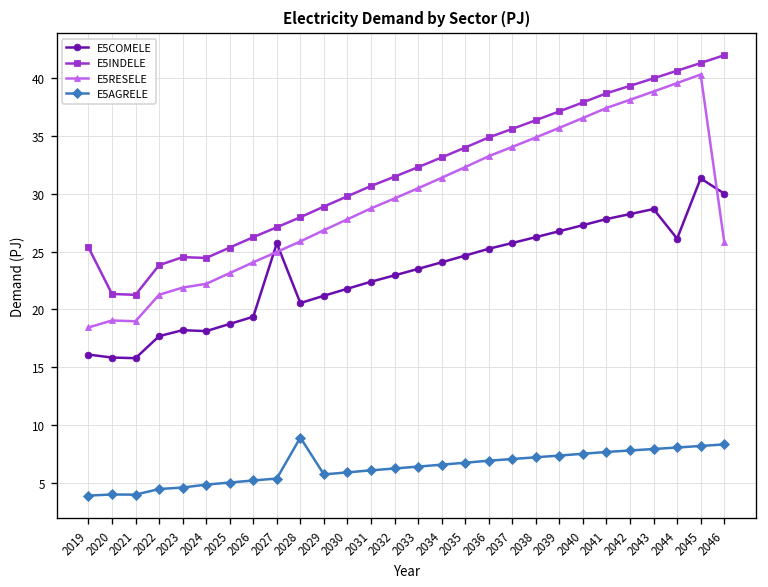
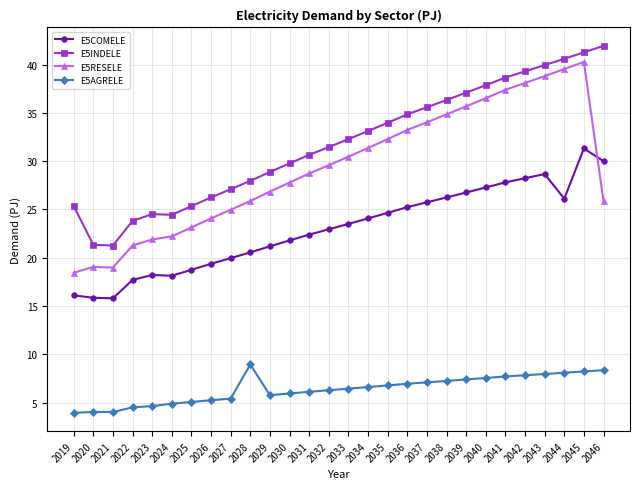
  {
    "E5COMELE": {
      "2019": 16,
      "2020": 16,
      "2021": 16,
      "2022": 18,
      "2023": 18,
      "2024": 18,
      "2025": 19,
      "2026": 19,
-     "2027": 26,
+     "2027": 20,
      "2028": 21,
      "2029": 21,
      "2030": 22,
      "2031": 22,
      "2032": 23,
      "2033": 24,
      "2034": 24,
      "2035": 25,
      "2036": 25,
      "2037": 26,
      "2038": 26,
      "2039": 27,
      "2040": 27,
      "2041": 28,
      "2042": 28,
      "2043": 29,
      "2044": 26,
      "2045": 31,
      "2046": 30
    },
    "E5INDELE": {
      "2019": 25,
      "2020": 21,
      "2021": 21,
      "2022": 24,
      "2023": 25,
      "2024": 24,
      "2025": 25,
      "2026": 26,
      "2027": 27,
      "2028": 28,
      "2029": 29,
      "2030": 30,
      "2031": 31,
      "2032": 31,
      "2033": 32,
      "2034": 33,
      "2035": 34,
      "2036": 35,
      "2037": 36,
      "2038": 36,
      "2039": 37,
      "2040": 38,
      "2041": 39,
      "2042": 39,
      "2043": 40,
      "2044": 41,
      "2045": 41,
      "2046": 42
    },
    "E5RESELE": {
      "2019": 18,
      "2020": 19,
      "2021": 19,
      "2022": 21,
      "2023": 22,
      "2024": 22,
      "2025": 23,
      "2026": 24,
      "2027": 25,
      "2028": 26,
      "2029": 27,
      "2030": 28,
      "2031": 29,
      "2032": 30,
      "2033": 30,
      "2034": 31,
      "2035": 32,
      "2036": 33,
      "2037": 34,
      "2038": 35,
      "2039": 36,
      "2040": 37,
      "2041": 37,
      "2042": 38,
      "2043": 39,
      "2044": 40,
      "2045": 40,
      "2046": 26
    },
    "E5AGRELE": {
      "2019": 4,
      "2020": 4,
      "2021": 4,
      "2022": 5,
      "2023": 5,
      "2024": 5,
      "2025": 5,
      "2026": 5,
      "2027": 5,
      "2028": 9,
      "2029": 6,
      "2030": 6,
      "2031": 6,
      "2032": 6,
      "2033": 6,
      "2034": 7,
      "2035": 7,
      "2036": 7,
      "2037": 7,
      "2038": 7,
      "2039": 7,
      "2040": 8,
      "2041": 8,
      "2042": 8,
      "2043": 8,
      "2044": 8,
      "2045": 8,
      "2046": 8
    }
  }
